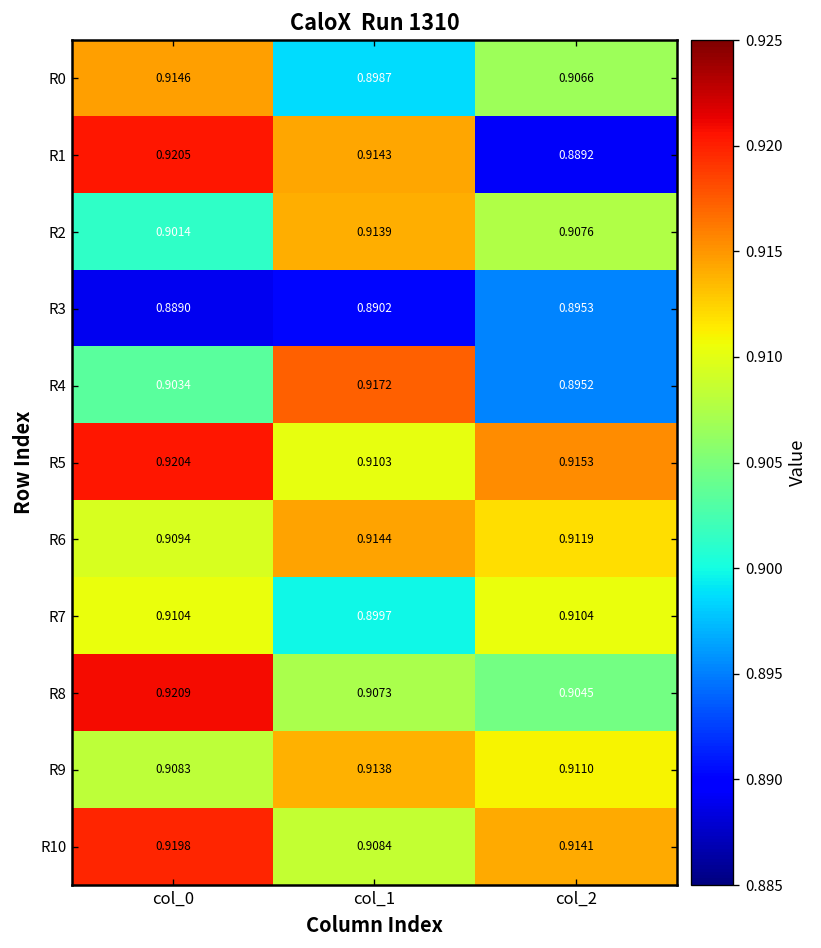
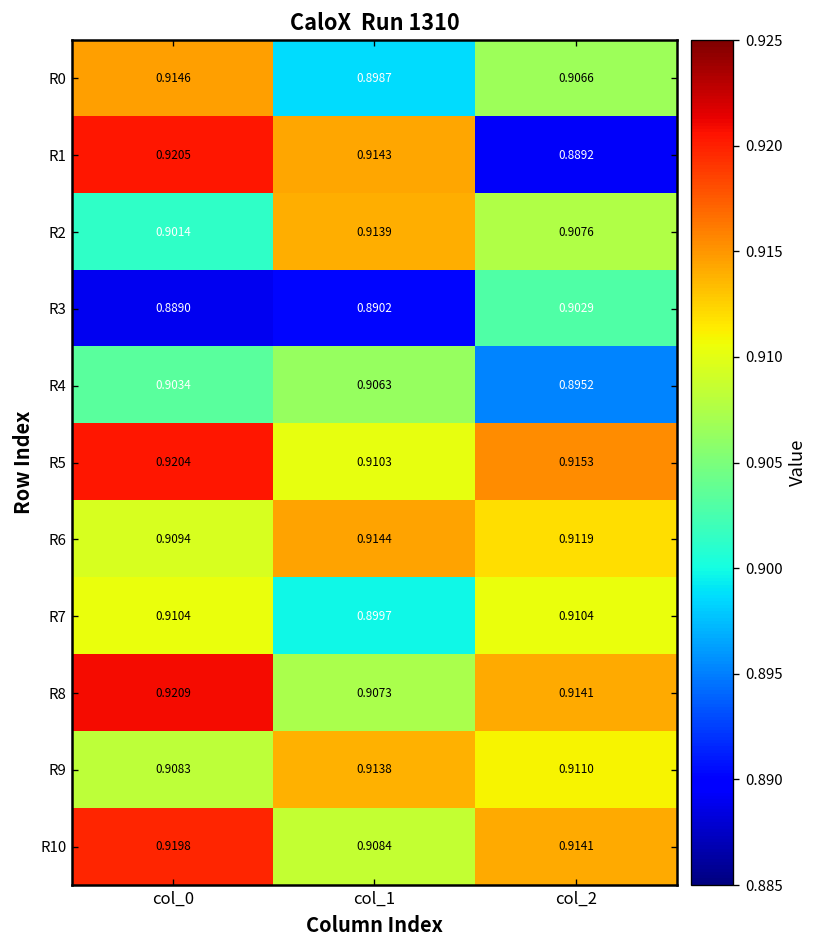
  {
    "R0": {
      "col_0": 0.9146,
      "col_1": 0.8987,
      "col_2": 0.9066
    },
    "R1": {
      "col_0": 0.9205,
      "col_1": 0.9143,
      "col_2": 0.8892
    },
    "R2": {
      "col_0": 0.9014,
      "col_1": 0.9139,
      "col_2": 0.9076
    },
    "R3": {
      "col_0": 0.8890,
      "col_1": 0.8902,
-     "col_2": 0.8953
+     "col_2": 0.9029
    },
    "R4": {
      "col_0": 0.9034,
-     "col_1": 0.9172,
+     "col_1": 0.9063,
      "col_2": 0.8952
    },
    "R5": {
      "col_0": 0.9204,
      "col_1": 0.9103,
      "col_2": 0.9153
    },
    "R6": {
      "col_0": 0.9094,
      "col_1": 0.9144,
      "col_2": 0.9119
    },
    "R7": {
      "col_0": 0.9104,
      "col_1": 0.8997,
      "col_2": 0.9104
    },
    "R8": {
      "col_0": 0.9209,
      "col_1": 0.9073,
-     "col_2": 0.9045
+     "col_2": 0.9141
    },
    "R9": {
      "col_0": 0.9083,
      "col_1": 0.9138,
      "col_2": 0.9110
    },
    "R10": {
      "col_0": 0.9198,
      "col_1": 0.9084,
      "col_2": 0.9141
    }
  }
